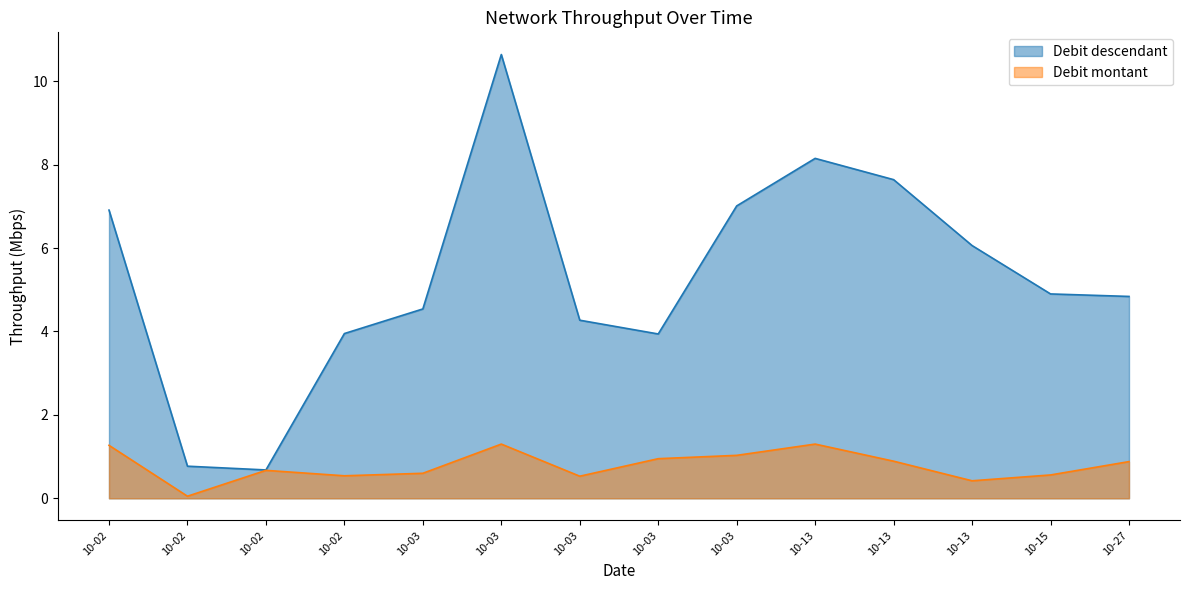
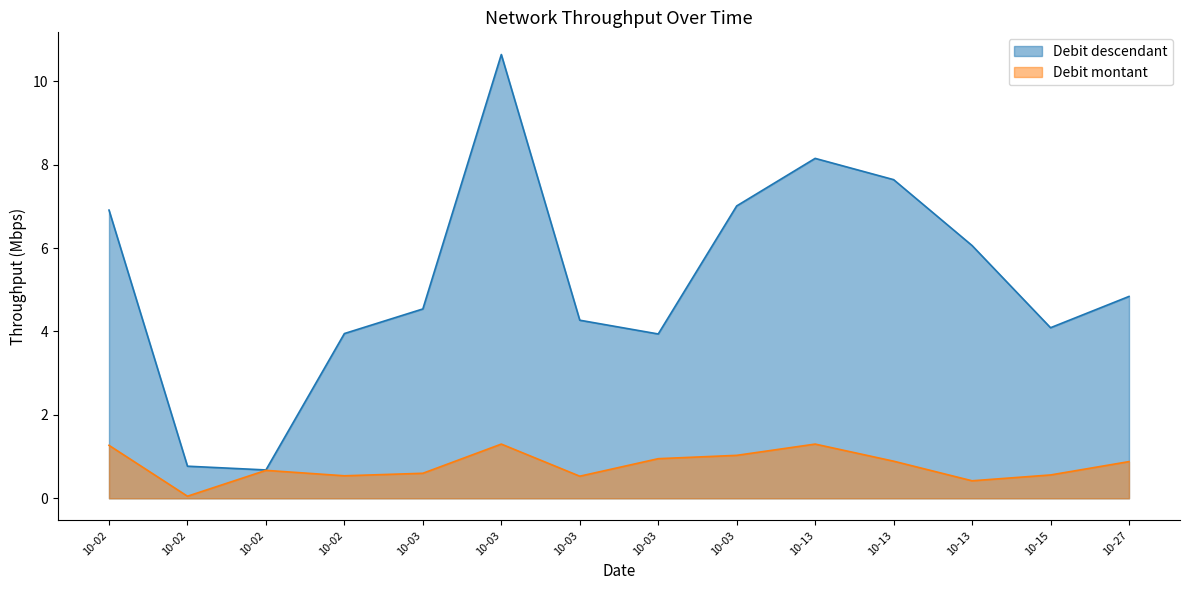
  {
    "Debit descendant": {
-     "10-15": 4.9,
+     "10-15": 4.1,
      "10-27": 4.8
    },
    "Debit montant": {
      "10-15": 0.6,
      "10-27": 0.9
    }
  }
